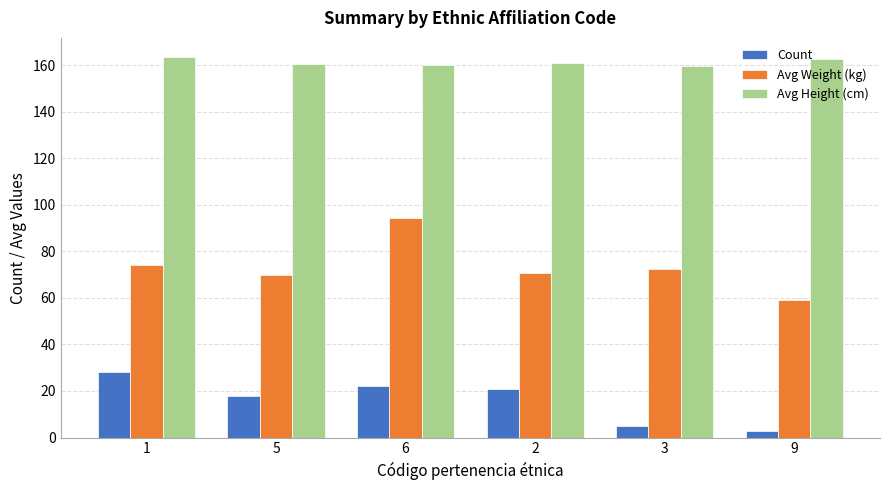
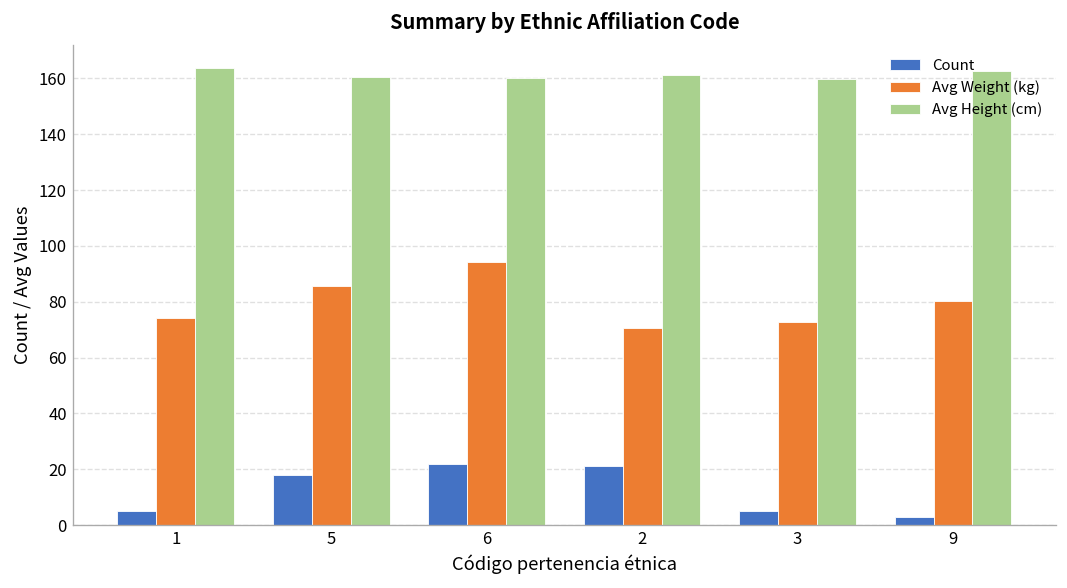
  {
    "Count": {
-     "1": 28,
+     "1": 5,
      "5": 18,
      "6": 22,
      "2": 21,
      "3": 5,
      "9": 3
    },
    "Avg Weight (kg)": {
      "1": 74,
-     "5": 70,
+     "5": 86,
      "6": 94,
      "2": 71,
      "3": 73,
-     "9": 59
+     "9": 80
    },
    "Avg Height (cm)": {
      "1": 164,
      "5": 161,
      "6": 160,
      "2": 161,
      "3": 160,
      "9": 163
    }
  }
